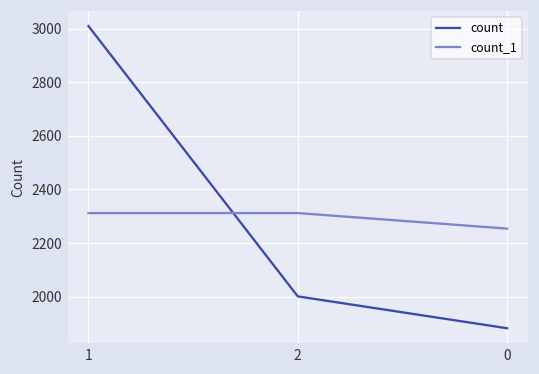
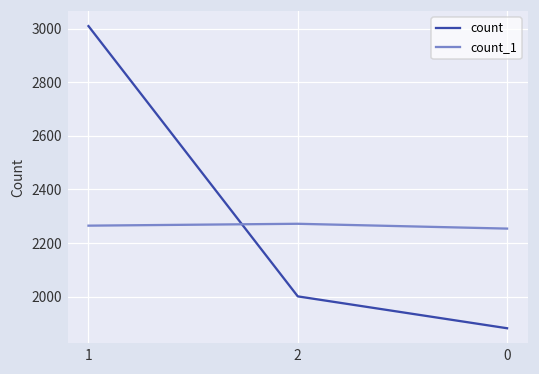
  {
    "count": {
      "1": 3010,
      "2": 2000,
      "0": 1880
    },
    "count_1": {
-     "1": 2310,
-     "2": 2310,
+     "1": 2270,
+     "2": 2270,
      "0": 2250
    }
  }
